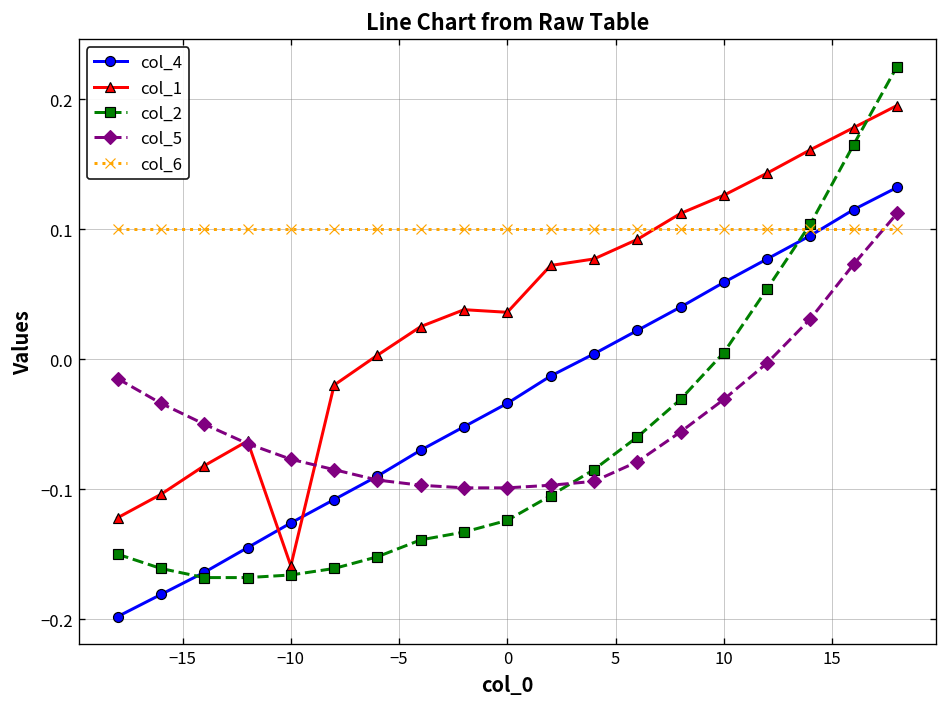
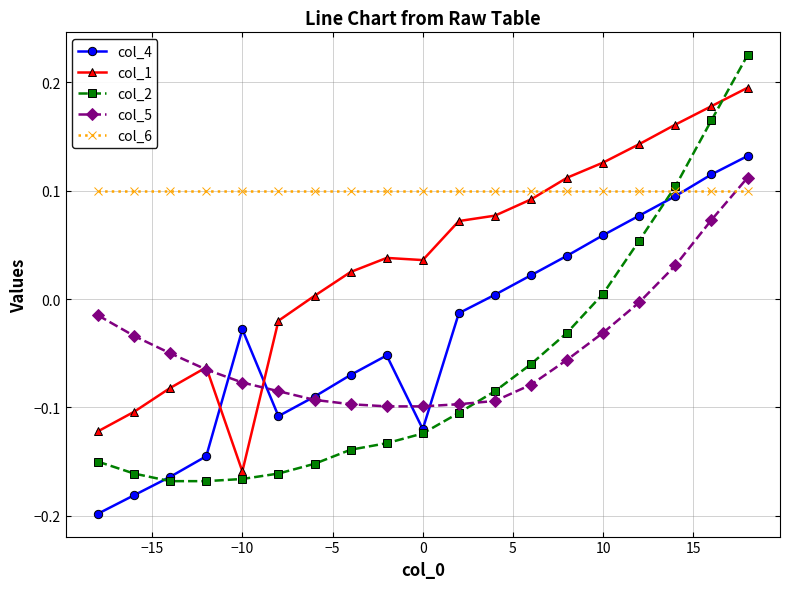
  {
    "col_4": {
-     "−10": -0.126,
-     "0": -0.034,
+     "−10": -0.028,
+     "0": -0.120,
      "10": 0.059
    },
    "col_1": {
      "−10": -0.159,
      "0": 0.036,
      "10": 0.126
    },
    "col_2": {
      "−10": -0.166,
      "0": -0.124,
      "10": 0.005
    },
    "col_5": {
      "−10": -0.077,
      "0": -0.099,
      "10": -0.031
    },
    "col_6": {
      "−10": 0.100,
      "0": 0.100,
      "10": 0.100
    }
  }
